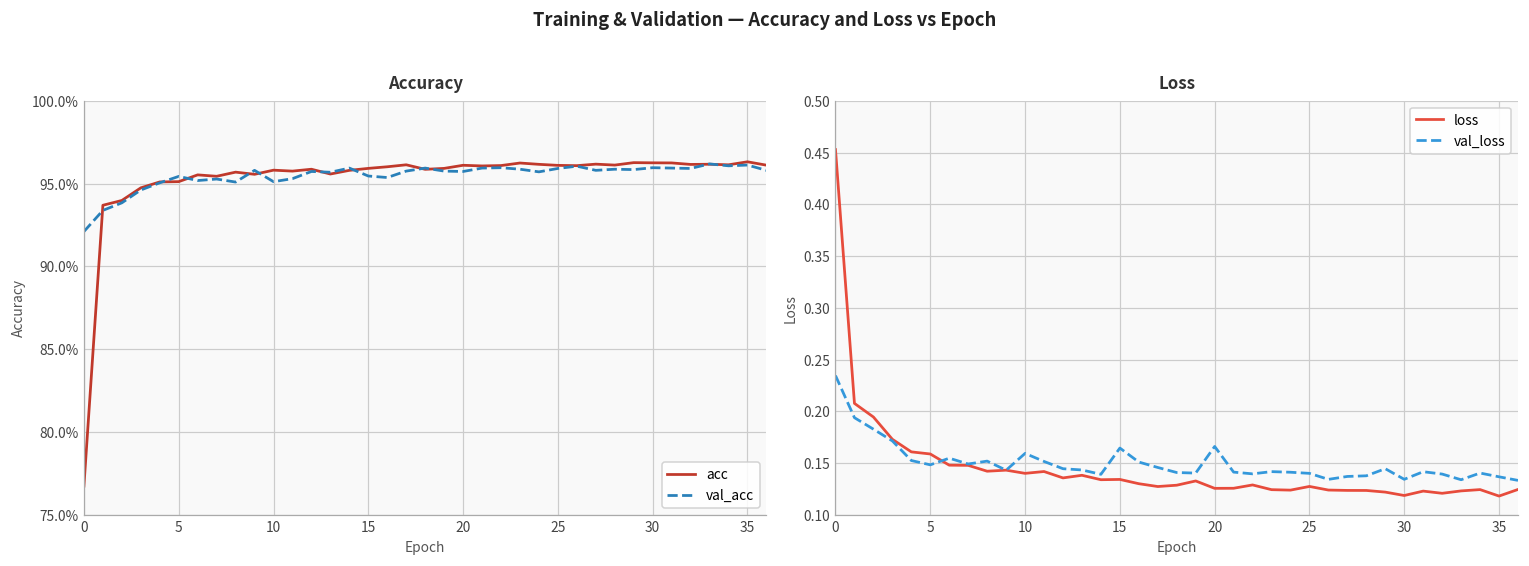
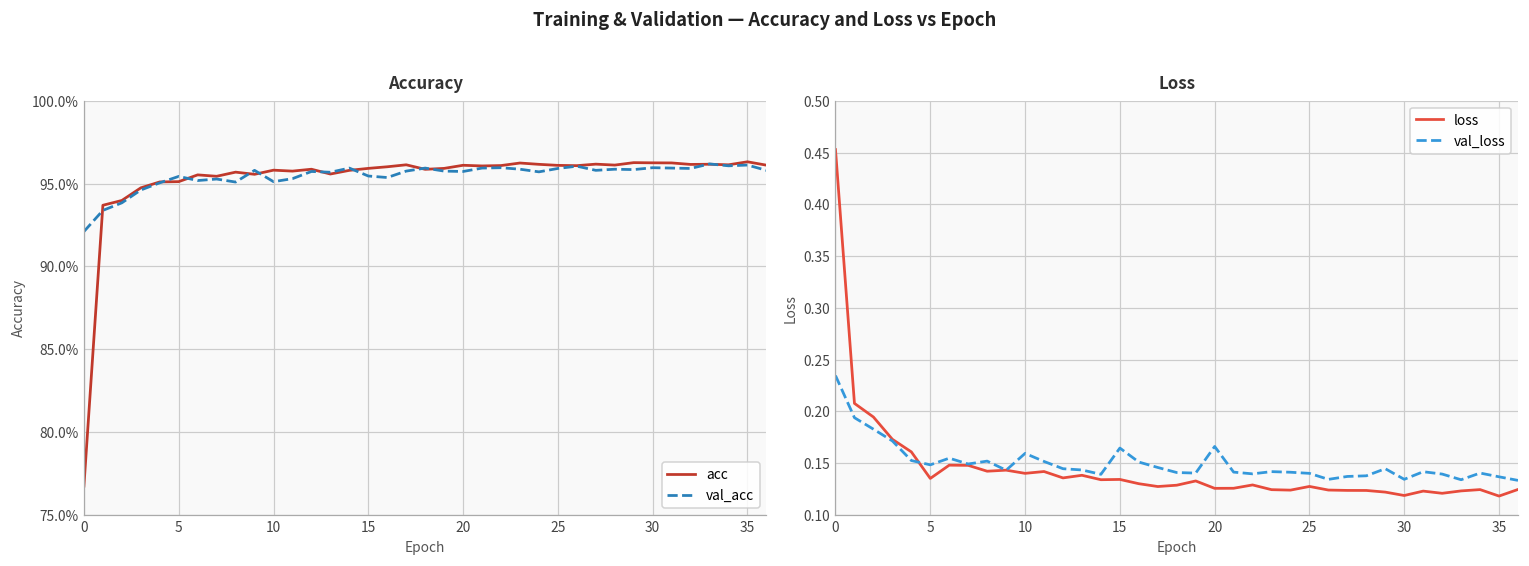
  {
    "Accuracy": {
      "acc": {
        "0": "76.7%",
        "5": "95.1%",
        "10": "95.8%",
        "15": "95.9%",
        "20": "96.1%",
        "25": "96.1%",
        "30": "96.3%",
        "35": "96.3%"
      },
      "val_acc": {
        "0": "92.1%",
        "5": "95.4%",
        "10": "95.1%",
        "15": "95.5%",
        "20": "95.7%",
        "25": "95.9%",
        "30": "96.0%",
        "35": "96.1%"
      }
    },
    "Loss": {
      "loss": {
        "0": "0.45",
-       "5": "0.16",
+       "5": "0.14",
        "10": "0.14",
        "15": "0.13",
        "20": "0.13",
        "25": "0.13",
        "30": "0.12",
        "35": "0.12"
      },
      "val_loss": {
        "0": "0.23",
        "5": "0.15",
        "10": "0.16",
        "15": "0.16",
        "20": "0.17",
        "25": "0.14",
        "30": "0.13",
        "35": "0.14"
      }
    }
  }
